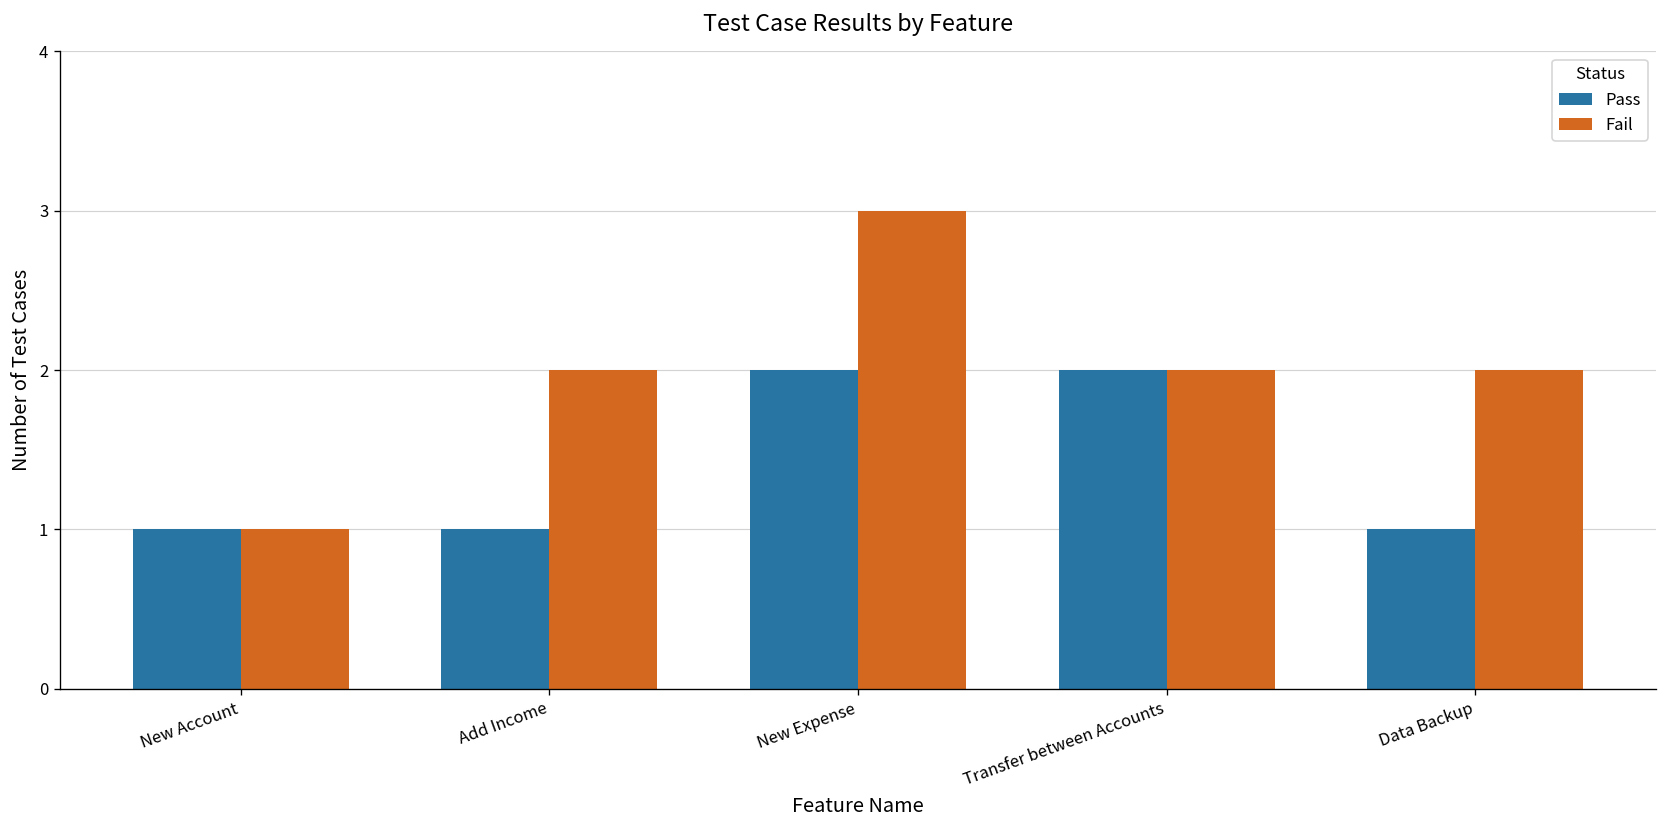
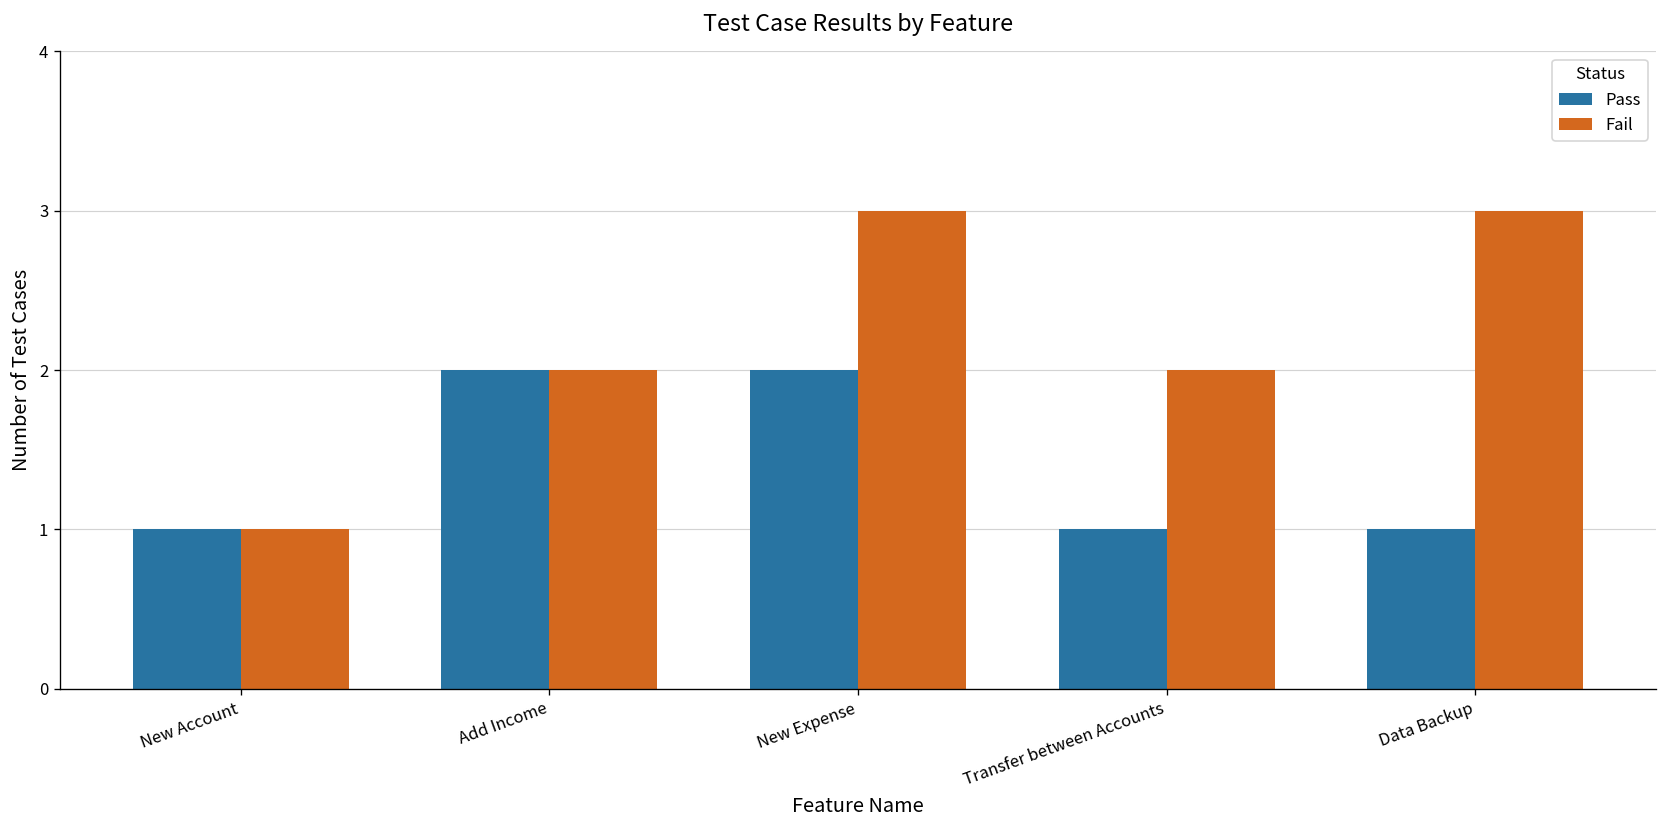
  {
    "Pass": {
      "New Account": 1,
-     "Add Income": 1,
+     "Add Income": 2,
      "New Expense": 2,
-     "Transfer between Accounts": 2,
+     "Transfer between Accounts": 1,
      "Data Backup": 1
    },
    "Fail": {
      "New Account": 1,
      "Add Income": 2,
      "New Expense": 3,
      "Transfer between Accounts": 2,
-     "Data Backup": 2
+     "Data Backup": 3
    }
  }
